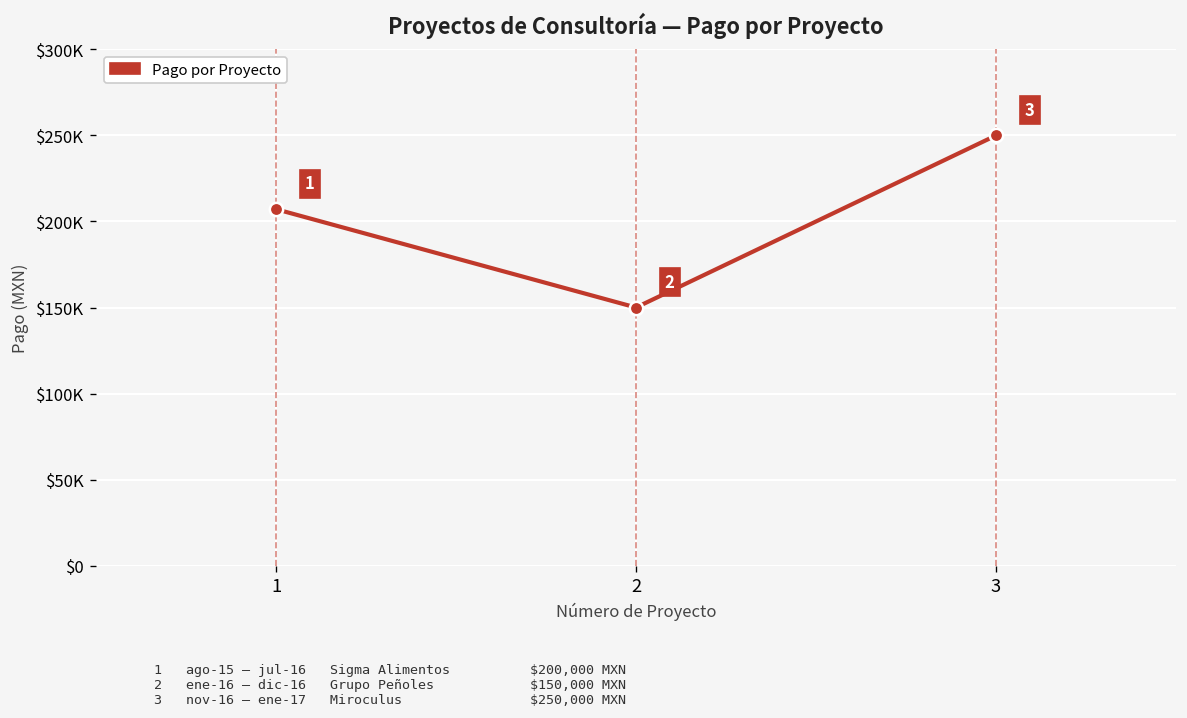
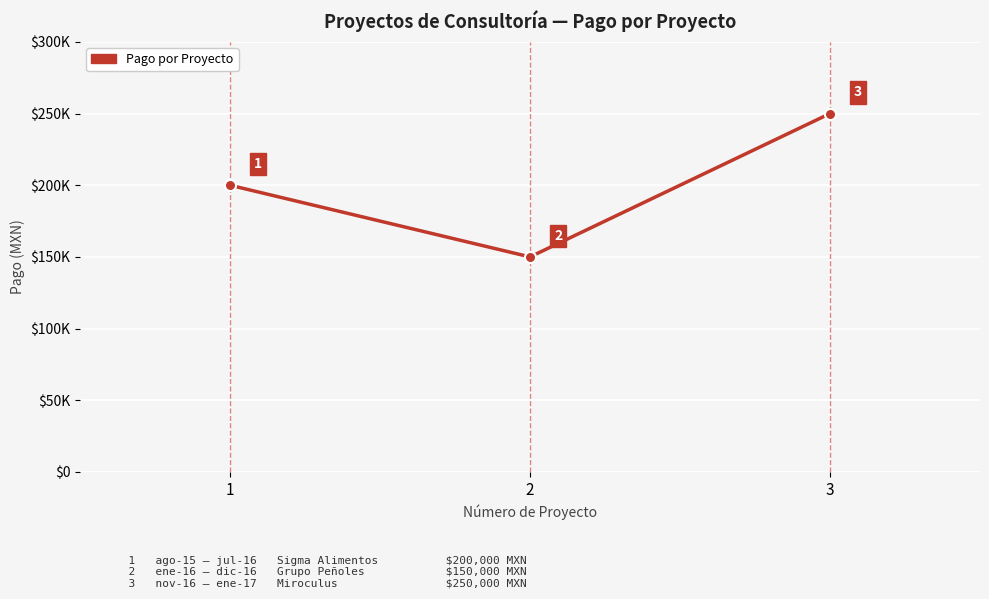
  {
-   "1": "$207000",
+   "1": "$200000",
    "2": "$150000",
    "3": "$250000"
  }
